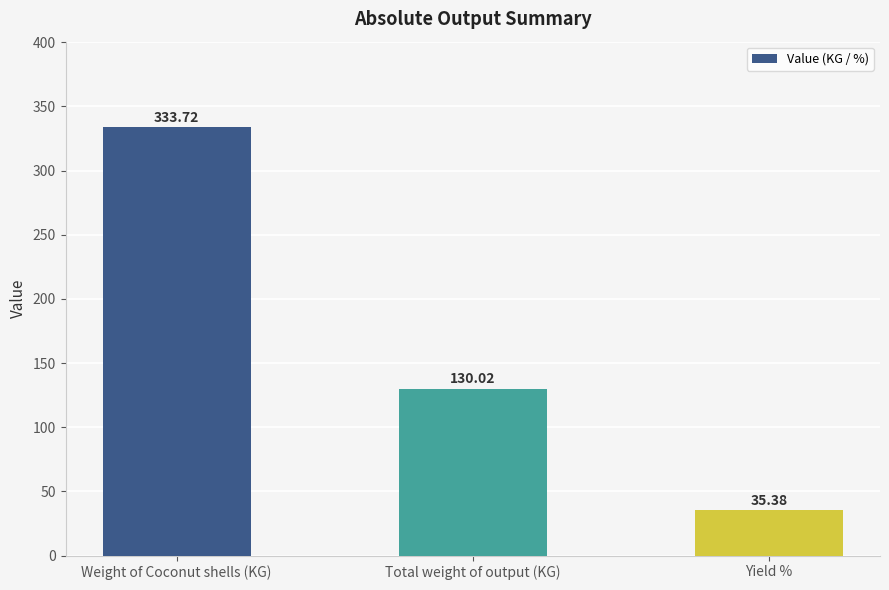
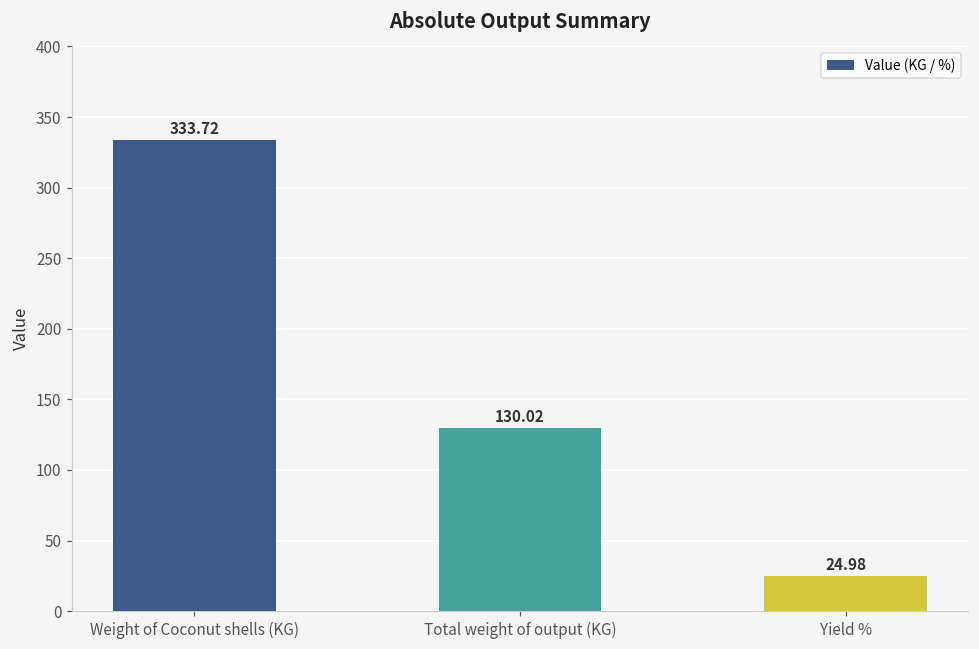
  {
    "Weight of Coconut shells (KG)": 333.72,
    "Total weight of output (KG)": 130.02,
-   "Yield %": 35.38
+   "Yield %": 24.98
  }
